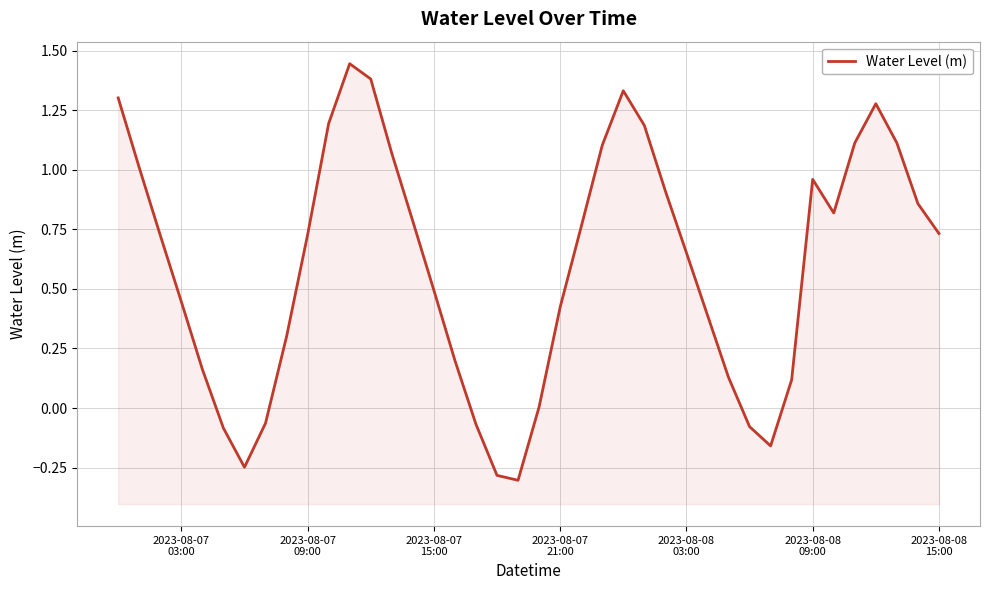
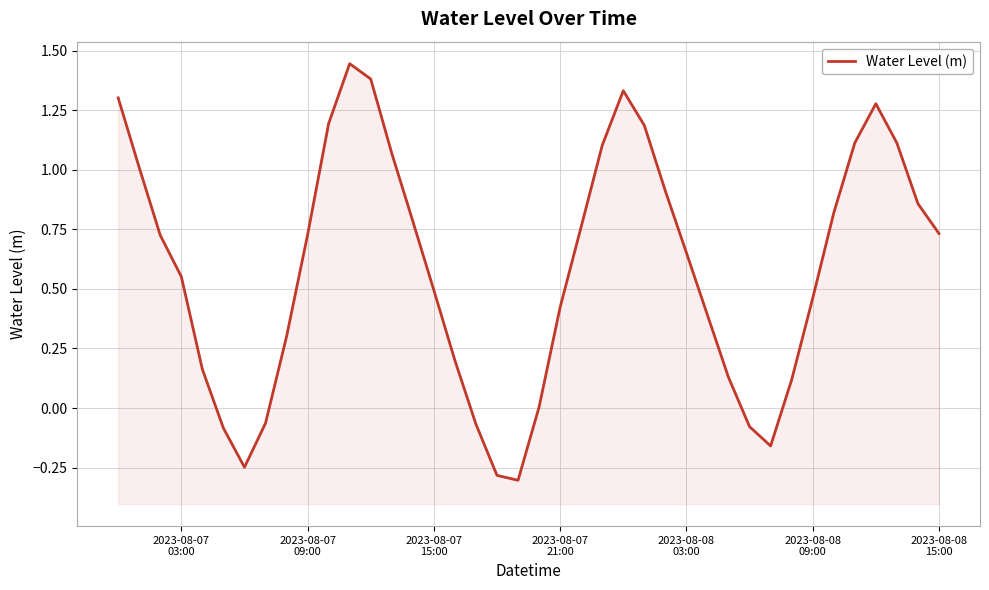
  {
-   "2023-08-07 03:00": 0.45,
+   "2023-08-07 03:00": 0.55,
    "2023-08-07 09:00": 0.73,
    "2023-08-07 15:00": 0.49,
    "2023-08-07 21:00": 0.42,
    "2023-08-08 03:00": 0.65,
-   "2023-08-08 09:00": 0.96,
+   "2023-08-08 09:00": 0.46,
    "2023-08-08 15:00": 0.73
  }
